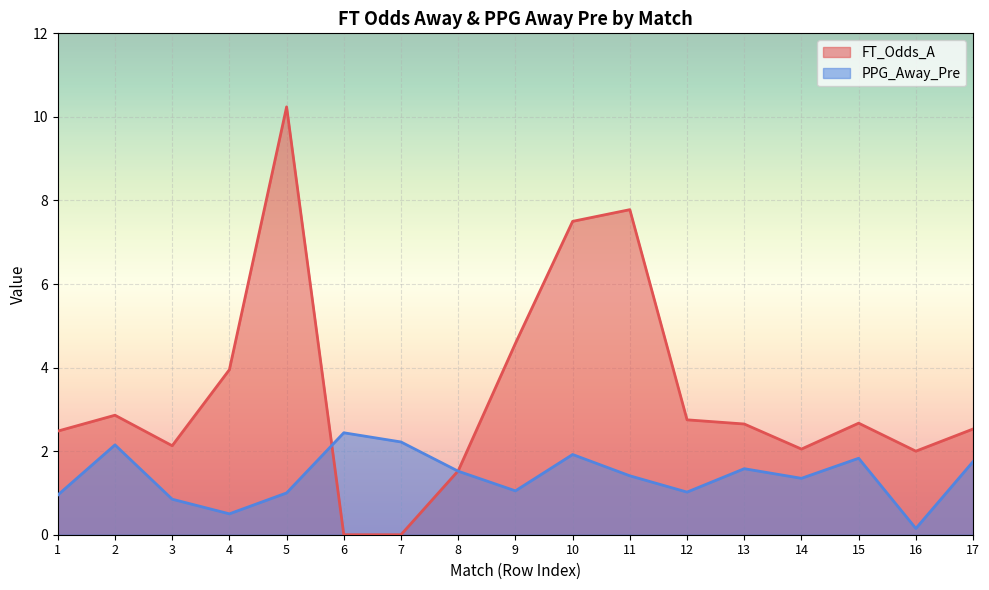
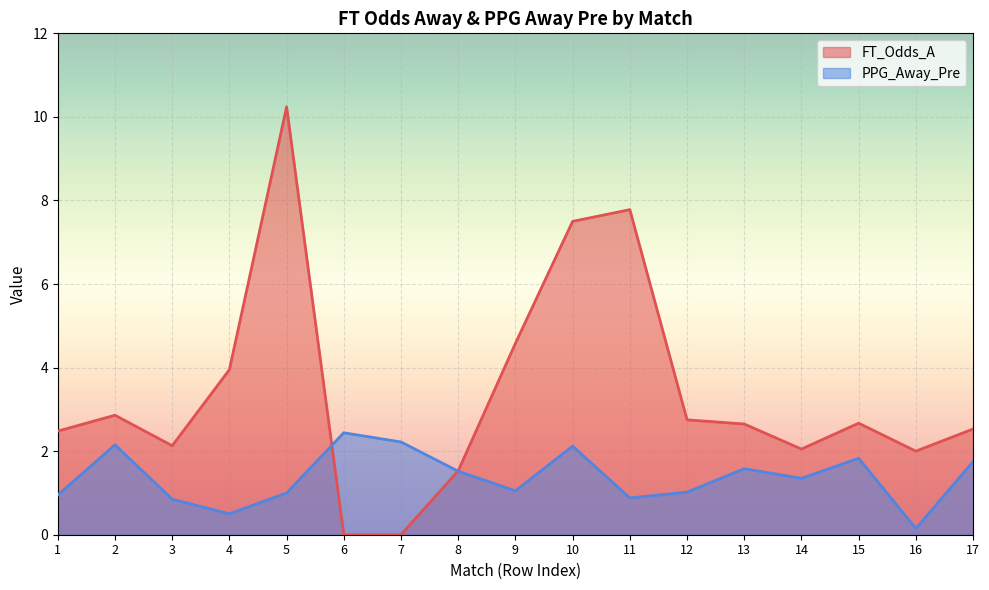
  {
    "FT_Odds_A": {
      "1": 2.5,
      "2": 2.9,
      "3": 2.1,
      "4": 4.0,
      "5": 10.2,
      "6": 0.0,
      "7": 0.0,
      "9": 4.6,
      "10": 7.5,
      "11": 7.8,
      "12": 2.8,
      "13": 2.7,
      "14": 2.1,
      "15": 2.7,
      "16": 2.0,
      "17": 2.5
    },
    "PPG_Away_Pre": {
      "1": 1.0,
      "2": 2.2,
      "3": 0.9,
      "4": 0.5,
      "5": 1.0,
      "6": 2.4,
      "7": 2.2,
      "9": 1.1,
-     "10": 1.9,
-     "11": 1.4,
+     "10": 2.1,
+     "11": 0.9,
      "12": 1.0,
      "13": 1.6,
      "14": 1.4,
      "15": 1.8,
      "16": 0.2,
      "17": 1.8
    }
  }
